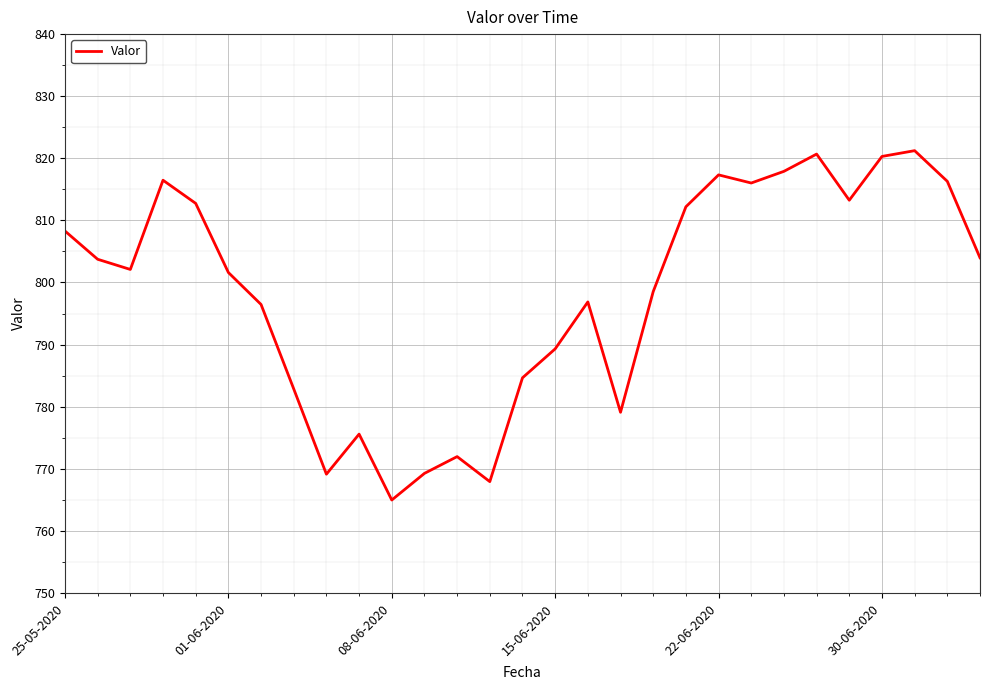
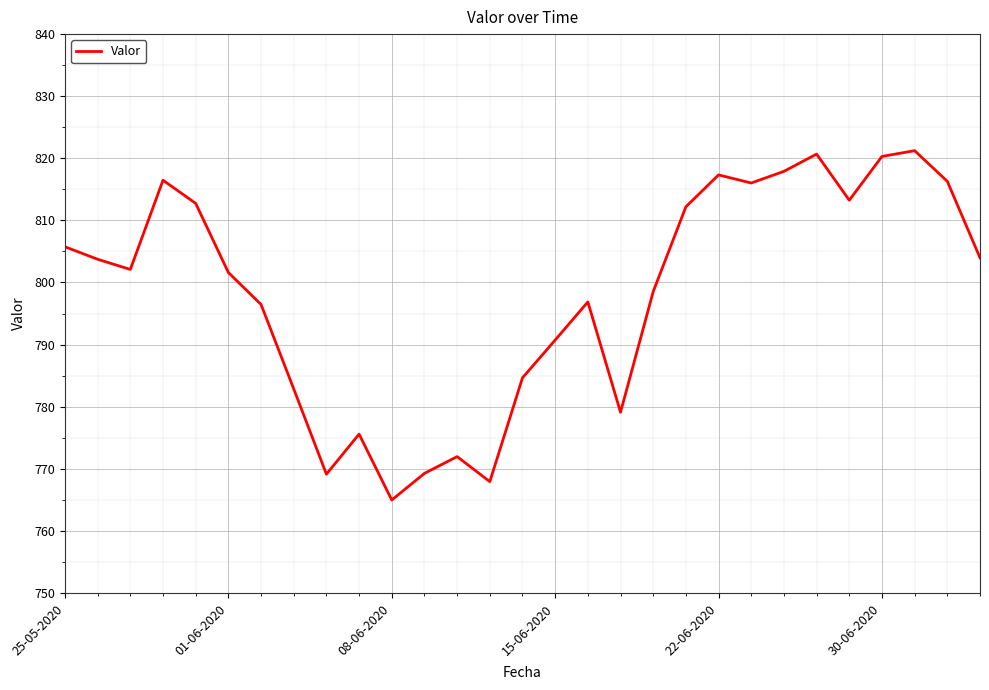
  {
-   "25-05-2020": 808,
+   "25-05-2020": 806,
    "01-06-2020": 802,
    "08-06-2020": 765,
-   "15-06-2020": 789,
+   "15-06-2020": 791,
    "22-06-2020": 817,
    "30-06-2020": 820
  }
